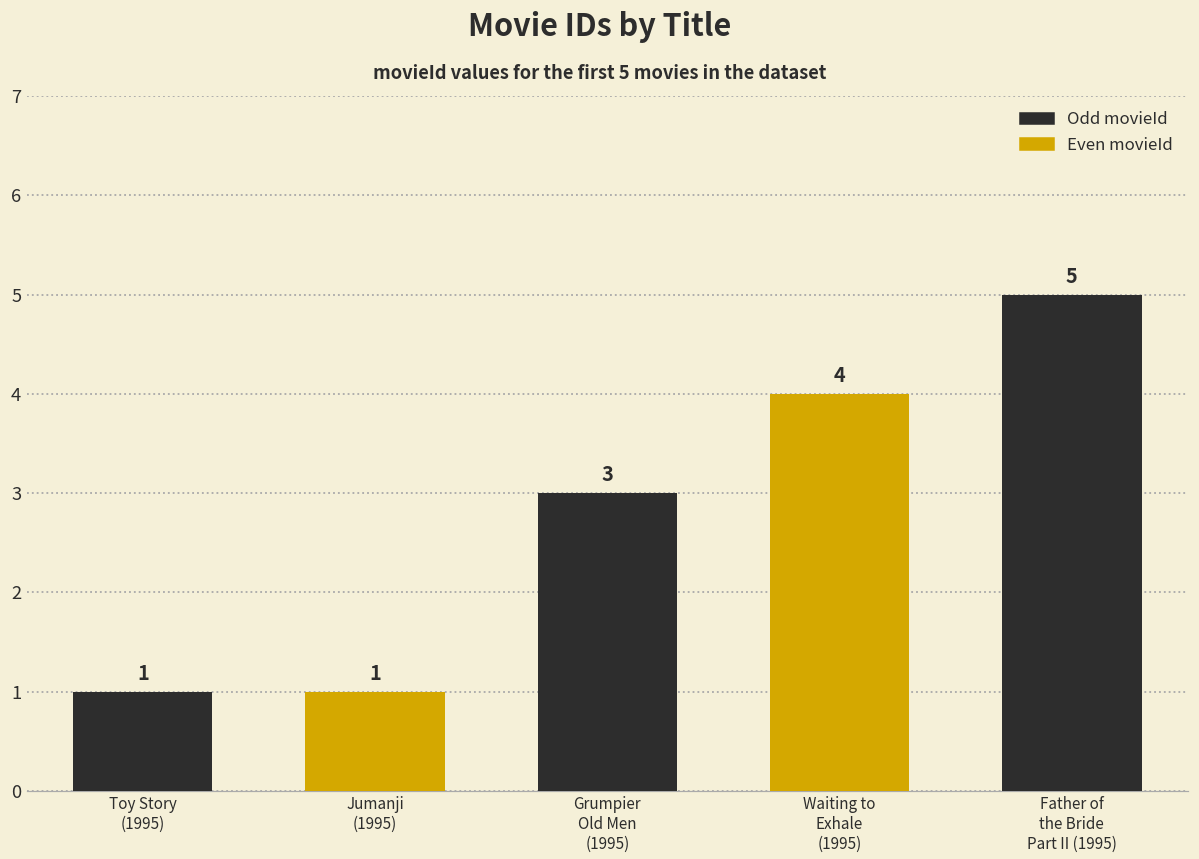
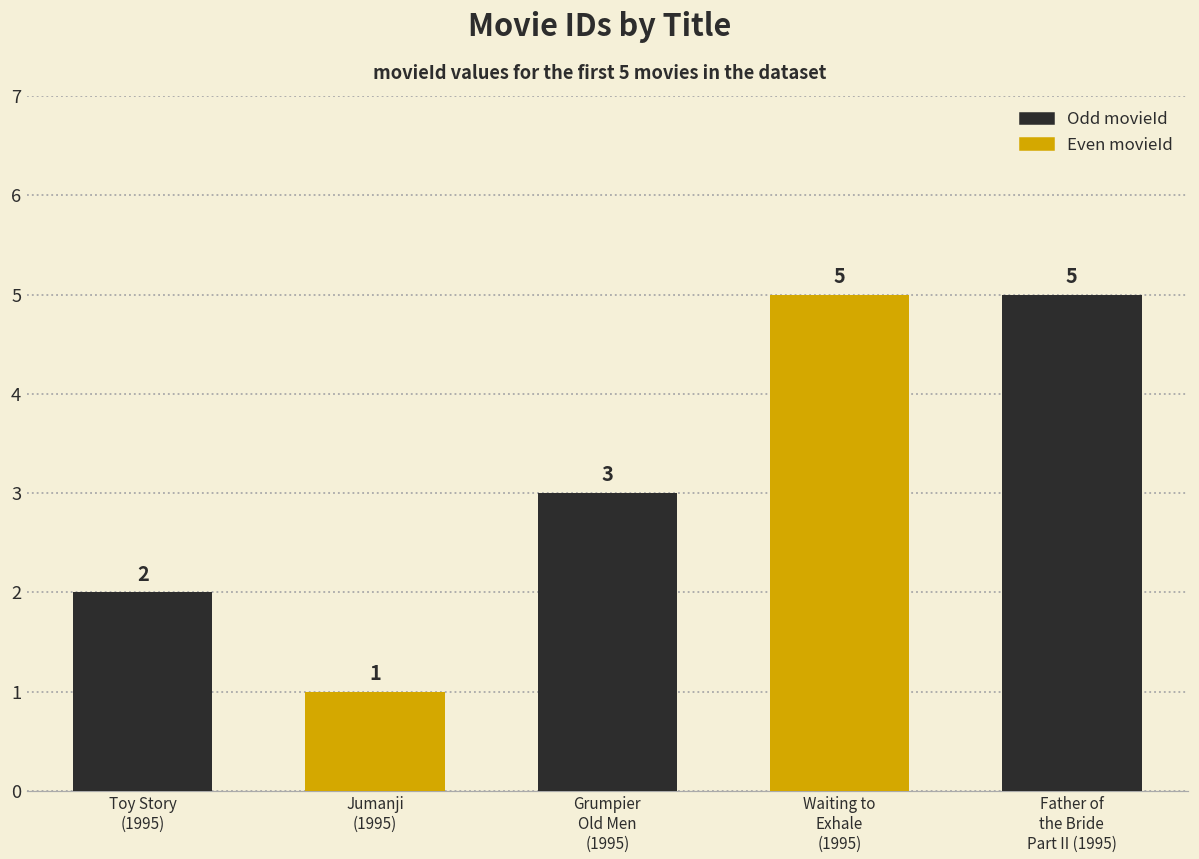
  {
-   "Toy Story (1995)": 1,
+   "Toy Story (1995)": 2,
    "Jumanji (1995)": 1,
    "Grumpier Old Men (1995)": 3,
-   "Waiting to Exhale (1995)": 4,
+   "Waiting to Exhale (1995)": 5,
    "Father of the Bride Part II (1995)": 5
  }
